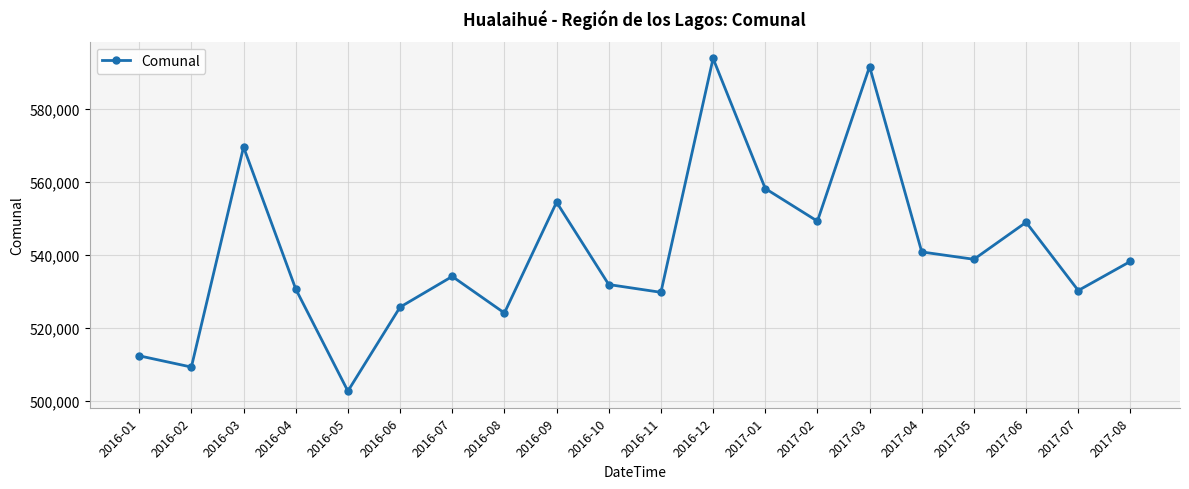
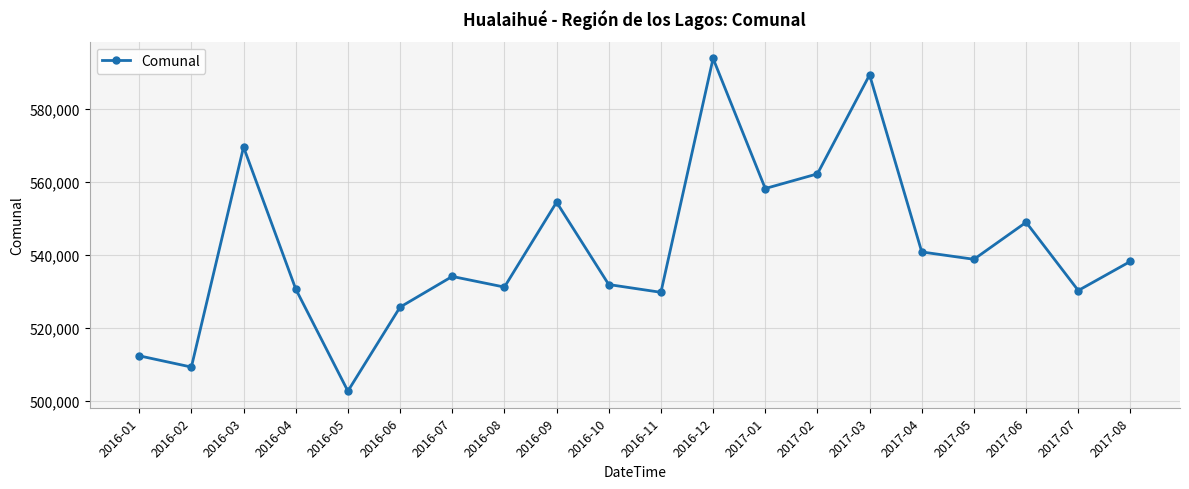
  {
    "2016-01": "512,000",
    "2016-02": "509,000",
    "2016-03": "569,000",
    "2016-04": "531,000",
    "2016-05": "503,000",
    "2016-06": "526,000",
    "2016-07": "534,000",
-   "2016-08": "524,000",
+   "2016-08": "531,000",
    "2016-09": "554,000",
    "2016-10": "532,000",
    "2016-11": "530,000",
    "2016-12": "594,000",
    "2017-01": "558,000",
-   "2017-02": "549,000",
-   "2017-03": "592,000",
+   "2017-02": "562,000",
+   "2017-03": "589,000",
    "2017-04": "541,000",
    "2017-05": "539,000",
    "2017-06": "549,000",
    "2017-07": "530,000",
    "2017-08": "538,000"
  }
